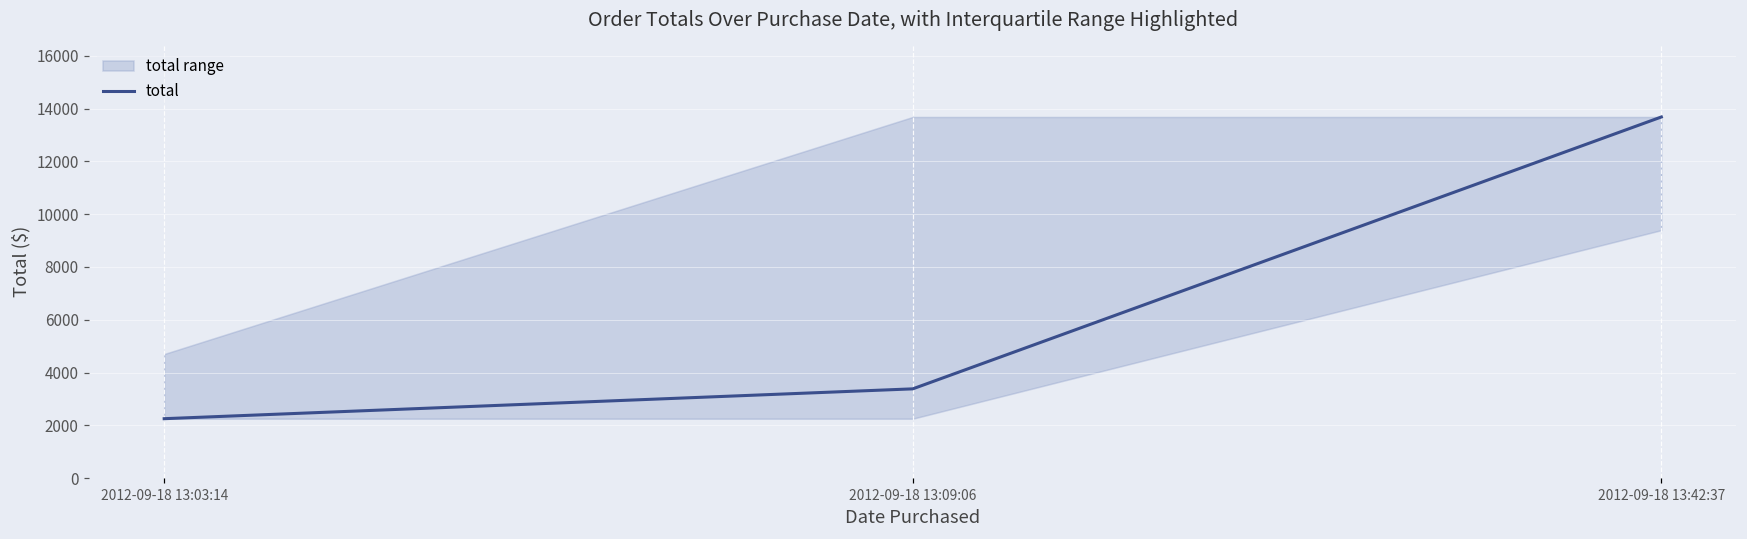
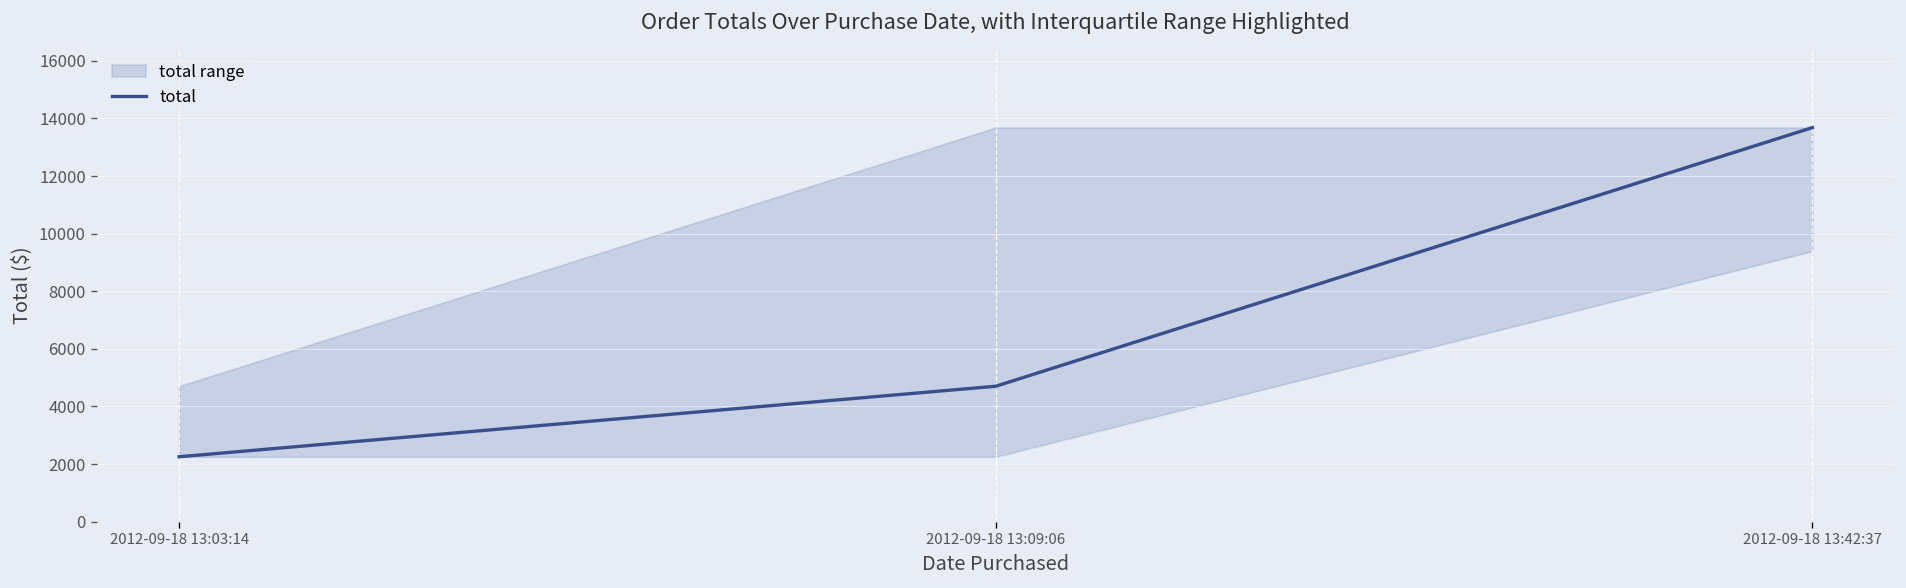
  {
    "total": {
      "2012-09-18 13:03:14": 2300,
-     "2012-09-18 13:09:06": 3400
+     "2012-09-18 13:09:06": 4700
    }
  }
